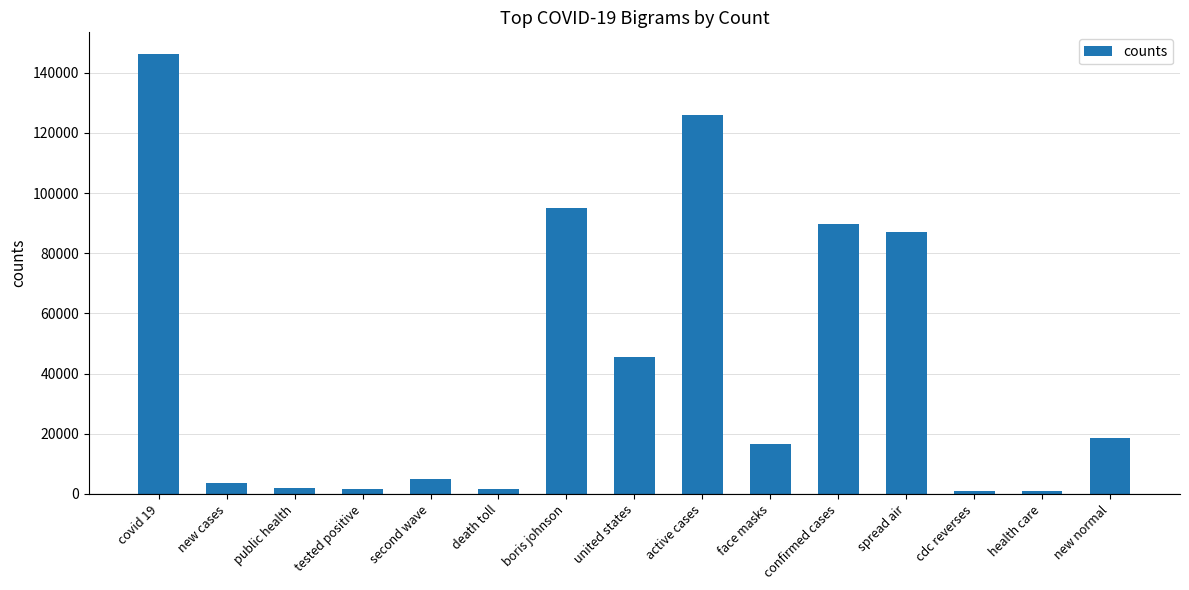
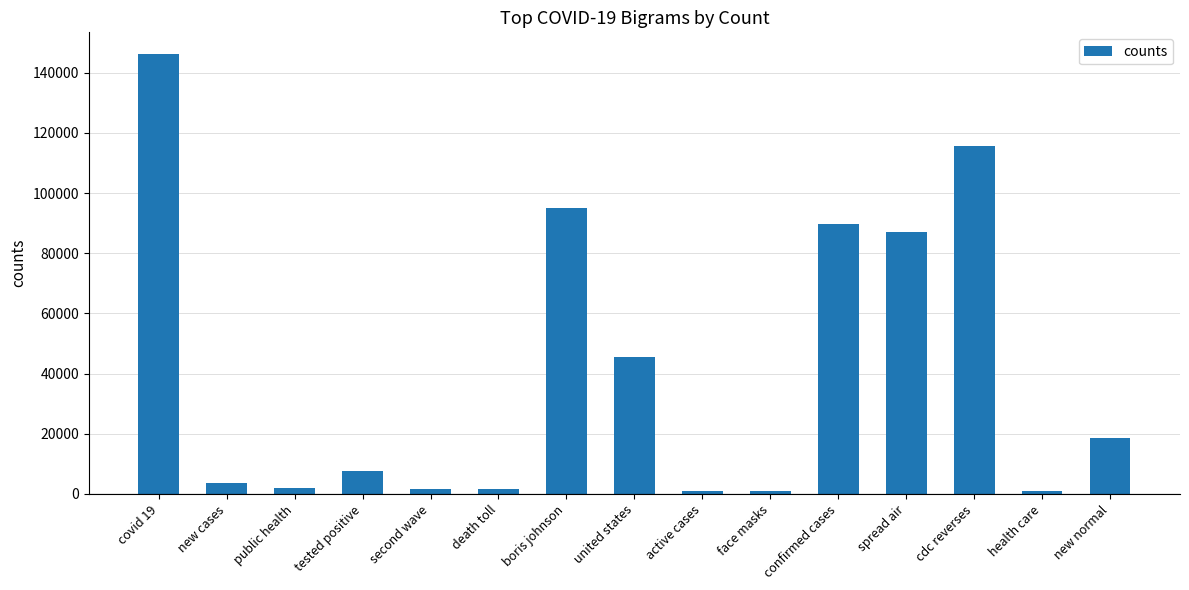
  {
    "covid 19": 146000,
    "new cases": 4000,
    "public health": 2000,
-   "tested positive": 2000,
-   "second wave": 5000,
+   "tested positive": 8000,
+   "second wave": 2000,
    "death toll": 2000,
    "boris johnson": 95000,
    "united states": 45000,
-   "active cases": 126000,
-   "face masks": 17000,
+   "active cases": 1000,
+   "face masks": 1000,
    "confirmed cases": 90000,
    "spread air": 87000,
-   "cdc reverses": 1000,
+   "cdc reverses": 116000,
    "health care": 1000,
    "new normal": 19000
  }
